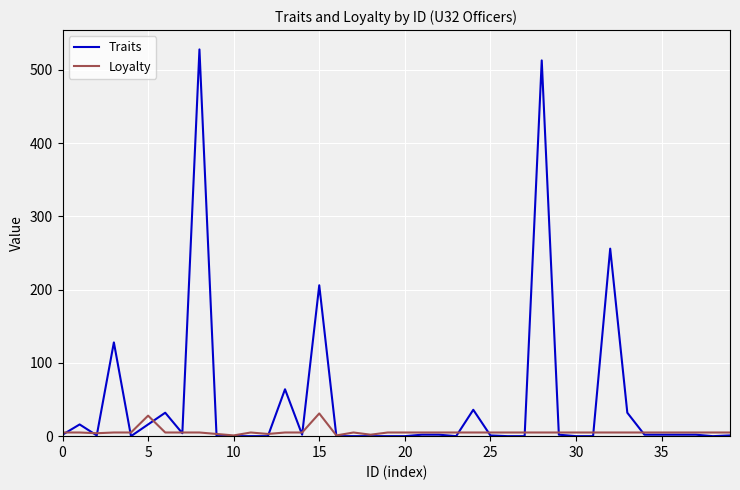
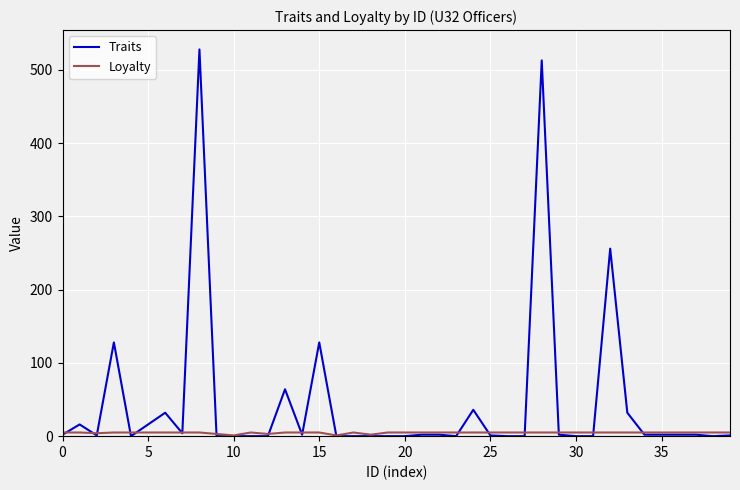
  {
    "Traits": {
      "5": 20,
-     "15": 210,
+     "15": 130,
      "20": 0,
      "25": 0,
      "30": 0
    },
    "Loyalty": {
-     "5": 30,
-     "15": 30,
+     "5": 10,
+     "15": 10,
      "20": 10,
      "25": 10,
      "30": 10
    }
  }
